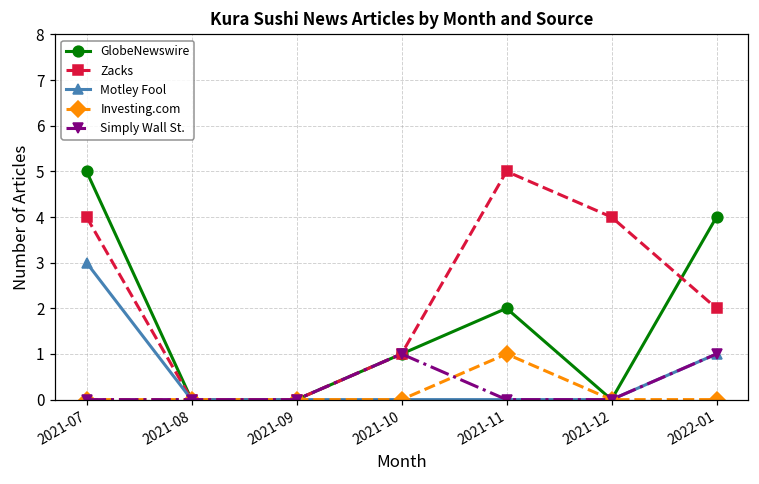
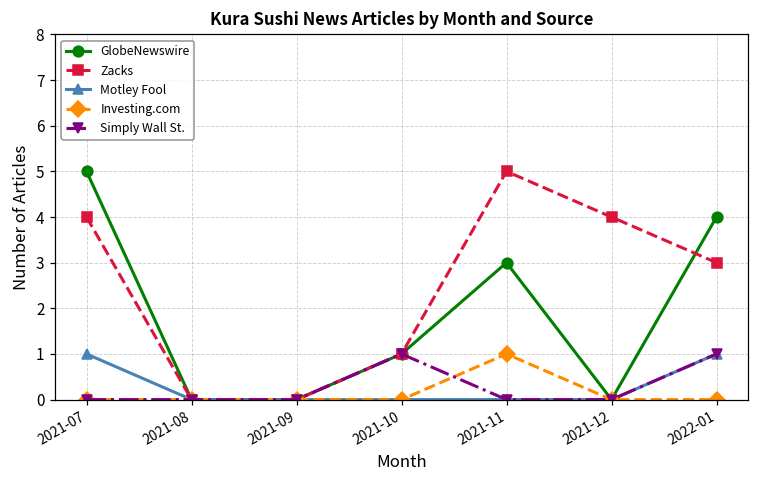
  {
    "GlobeNewswire": {
      "2021-07": 5,
-     "2021-11": 2,
+     "2021-11": 3,
      "2022-01": 4
    },
    "Zacks": {
      "2021-07": 4,
      "2021-11": 5,
      "2021-12": 4,
-     "2022-01": 2
+     "2022-01": 3
    },
    "Motley Fool": {
-     "2021-07": 3
+     "2021-07": 1
    },
    "Investing.com": {
      "2021-11": 1,
      "2022-01": 0
    }
  }
